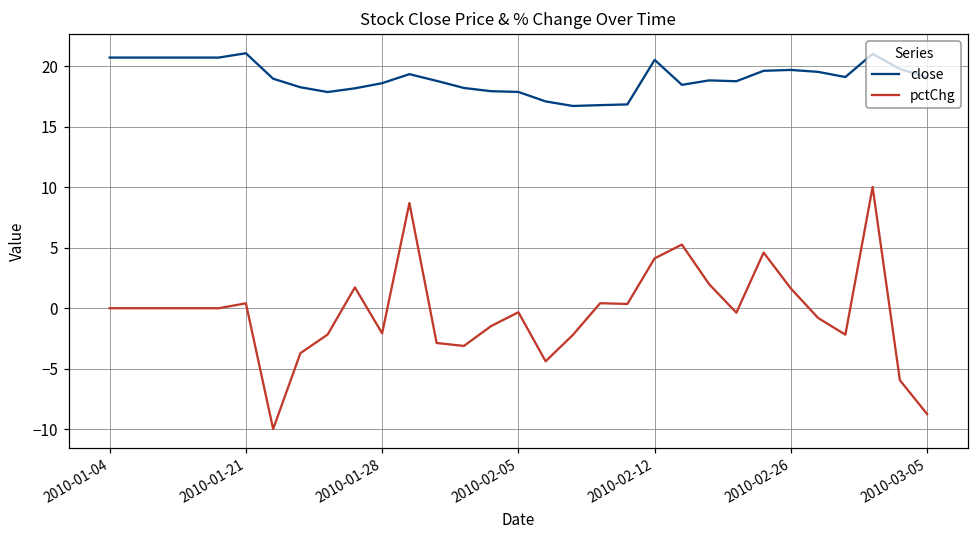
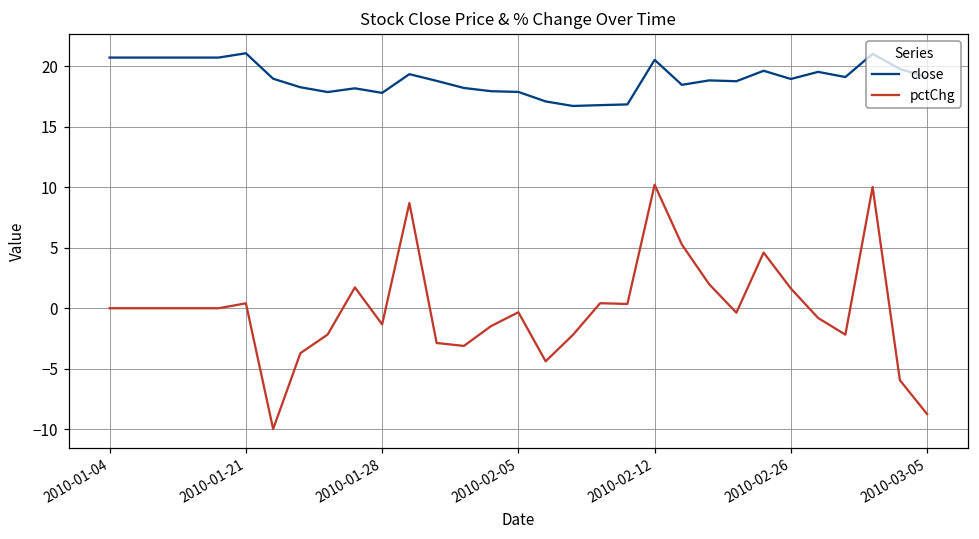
  {
    "close": {
      "2010-01-04": 20.7,
      "2010-01-21": 21.1,
-     "2010-01-28": 18.6,
+     "2010-01-28": 17.8,
      "2010-02-05": 17.9,
      "2010-02-12": 20.5,
-     "2010-02-26": 19.7
+     "2010-02-26": 19.0
    },
    "pctChg": {
      "2010-01-04": 0.0,
      "2010-01-21": 0.4,
-     "2010-01-28": -2.1,
+     "2010-01-28": -1.3,
      "2010-02-05": -0.3,
-     "2010-02-12": 4.1,
+     "2010-02-12": 10.2,
      "2010-02-26": 1.6,
      "2010-03-05": -8.8
    }
  }
